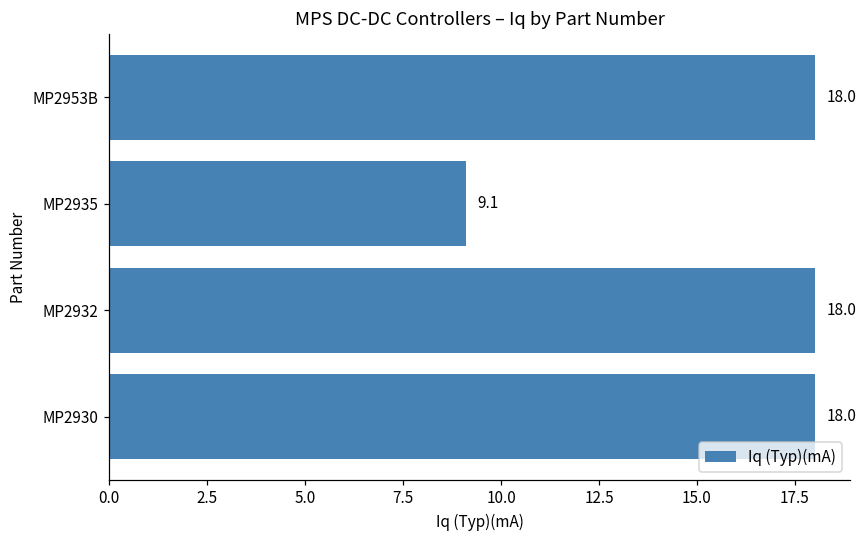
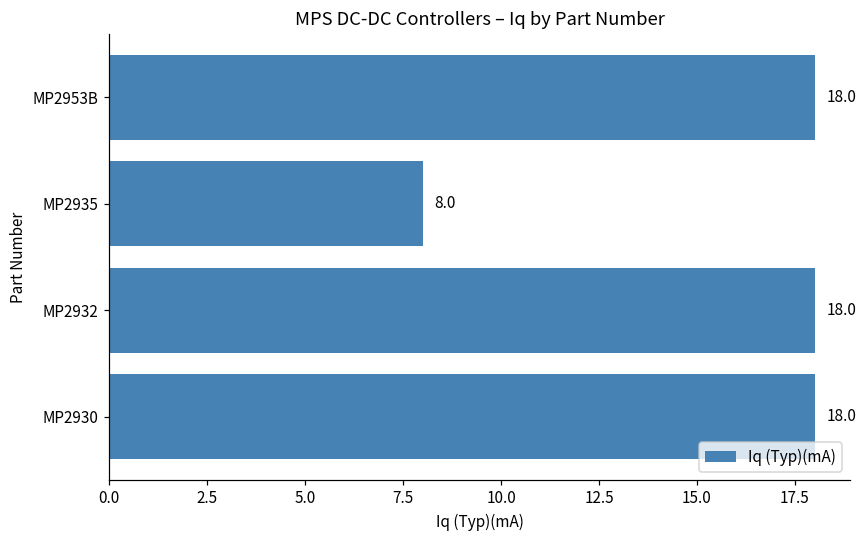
  {
    "MP2953B": 18.0,
-   "MP2935": 9.1,
+   "MP2935": 8.0,
    "MP2932": 18.0,
    "MP2930": 18.0
  }
